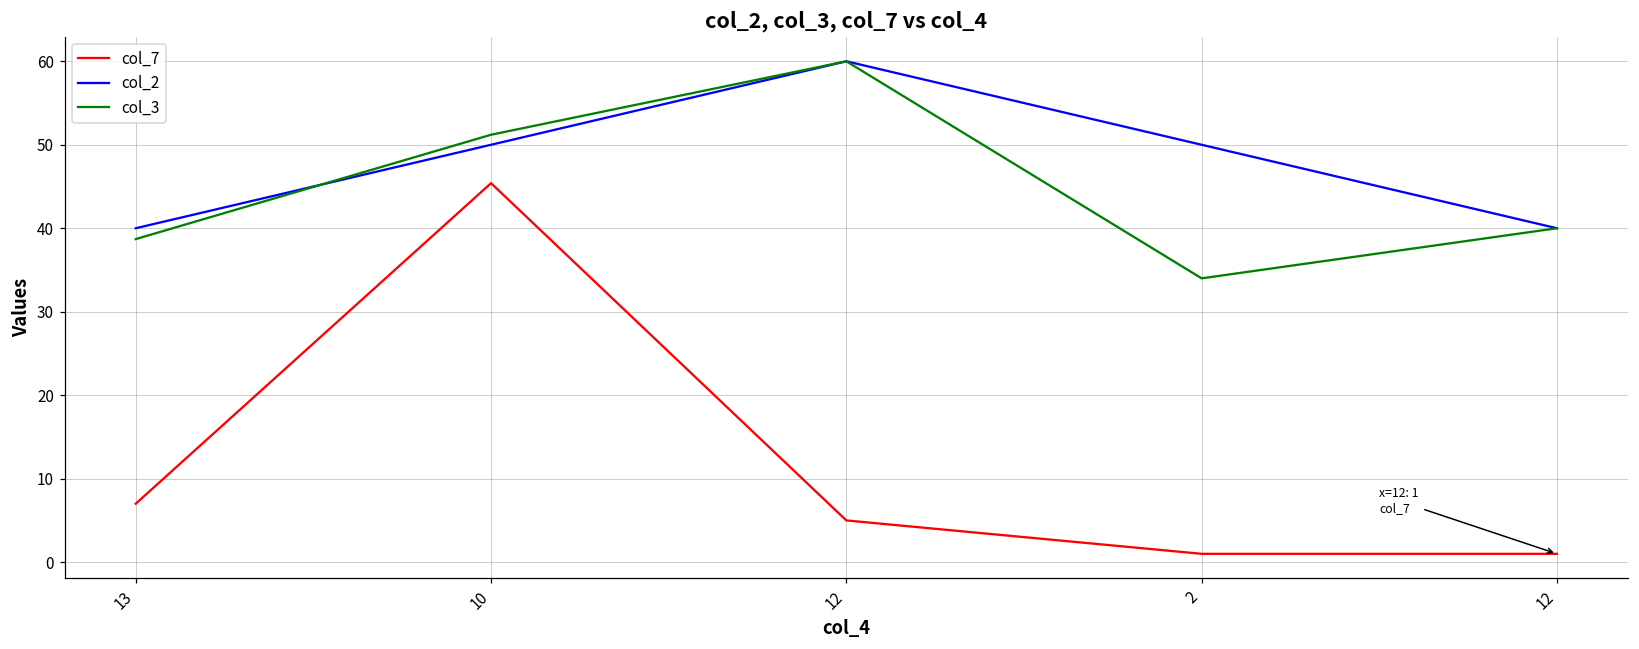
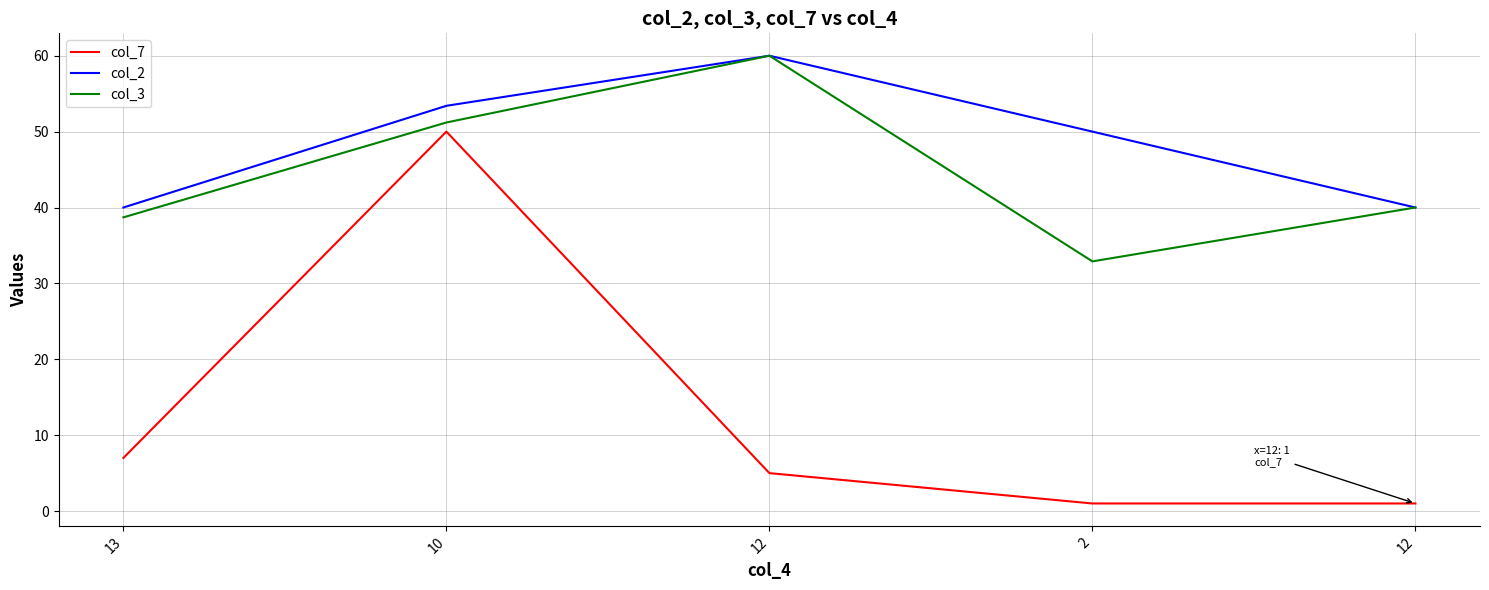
  {
    "col_7": {
      "13": 7,
-     "10": 45,
+     "10": 50,
      "2": 1
    },
    "col_2": {
      "13": 40,
-     "10": 50,
+     "10": 53,
      "2": 50
    },
    "col_3": {
      "13": 39,
      "10": 51,
-     "2": 34
+     "2": 33
    }
  }
